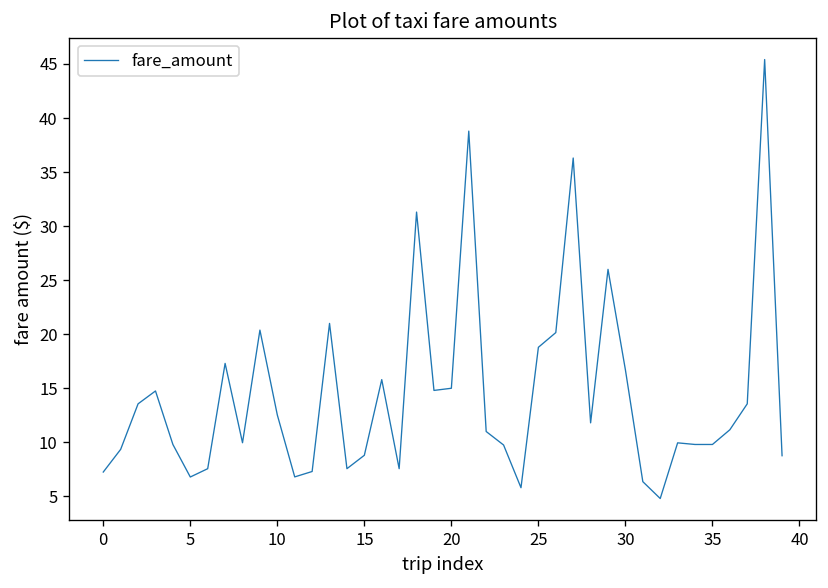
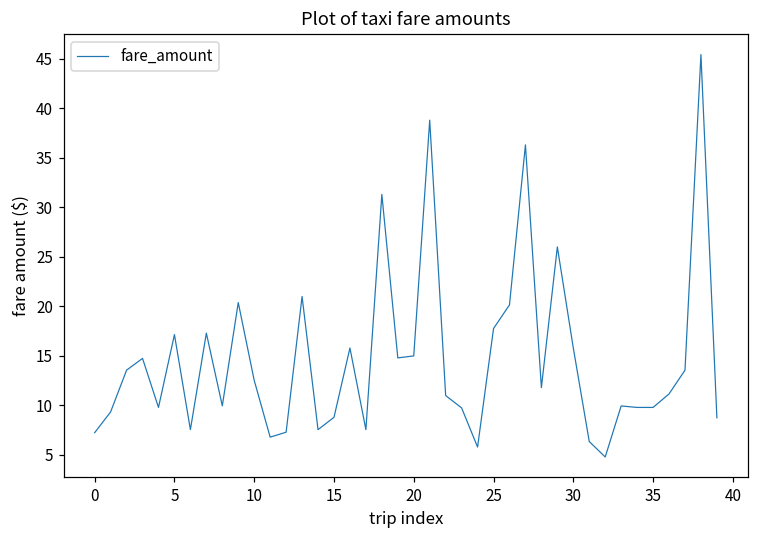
  {
    "0": 7,
-   "5": 7,
+   "5": 17,
    "10": 13,
    "15": 9,
    "20": 15,
-   "25": 19,
-   "30": 17,
+   "25": 18,
+   "30": 16,
    "35": 10
  }
